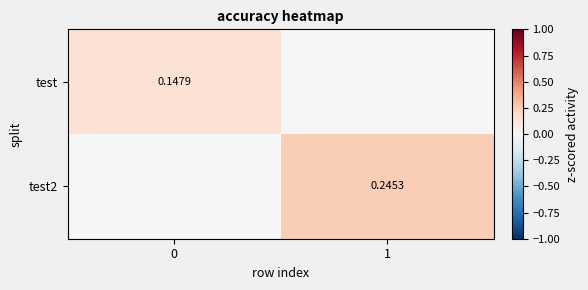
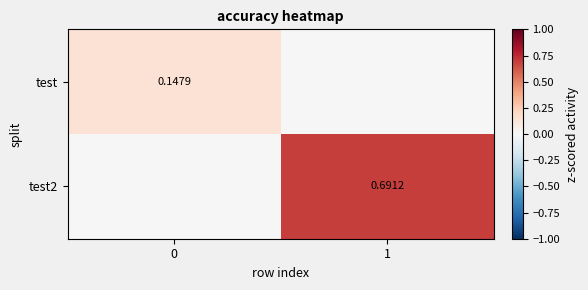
  {
    "test": {
      "0": 0.1479
    },
    "test2": {
-     "1": 0.2453
+     "1": 0.6912
    }
  }
